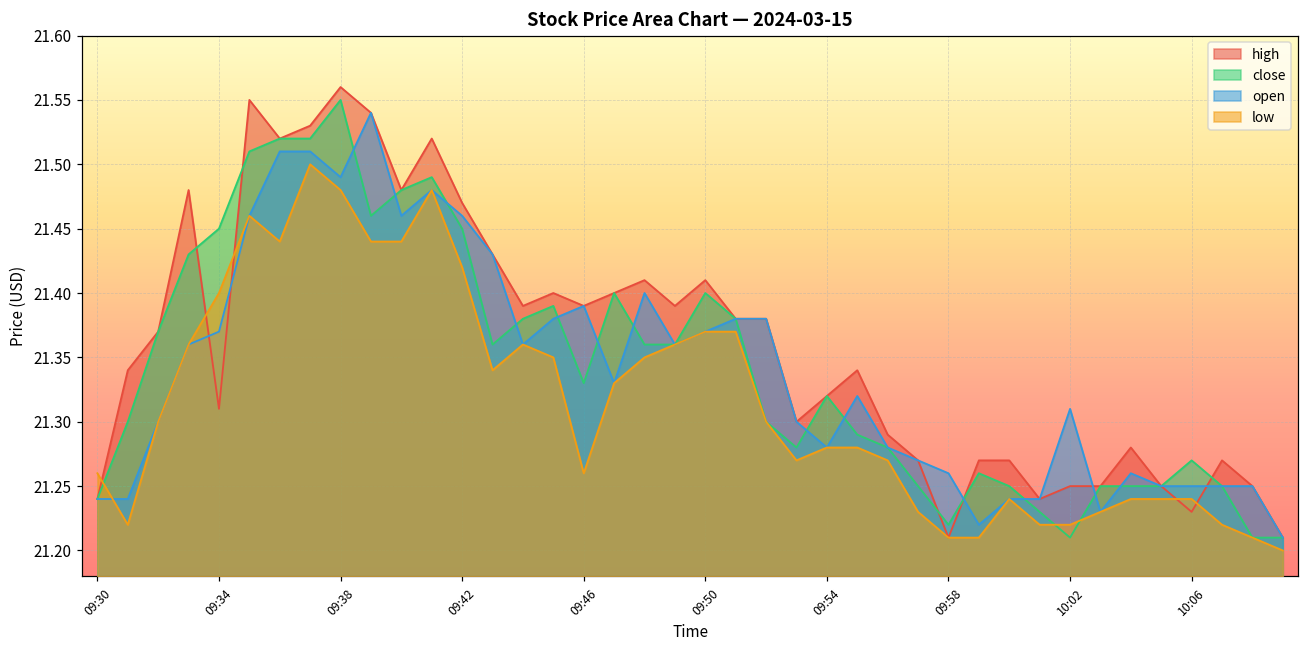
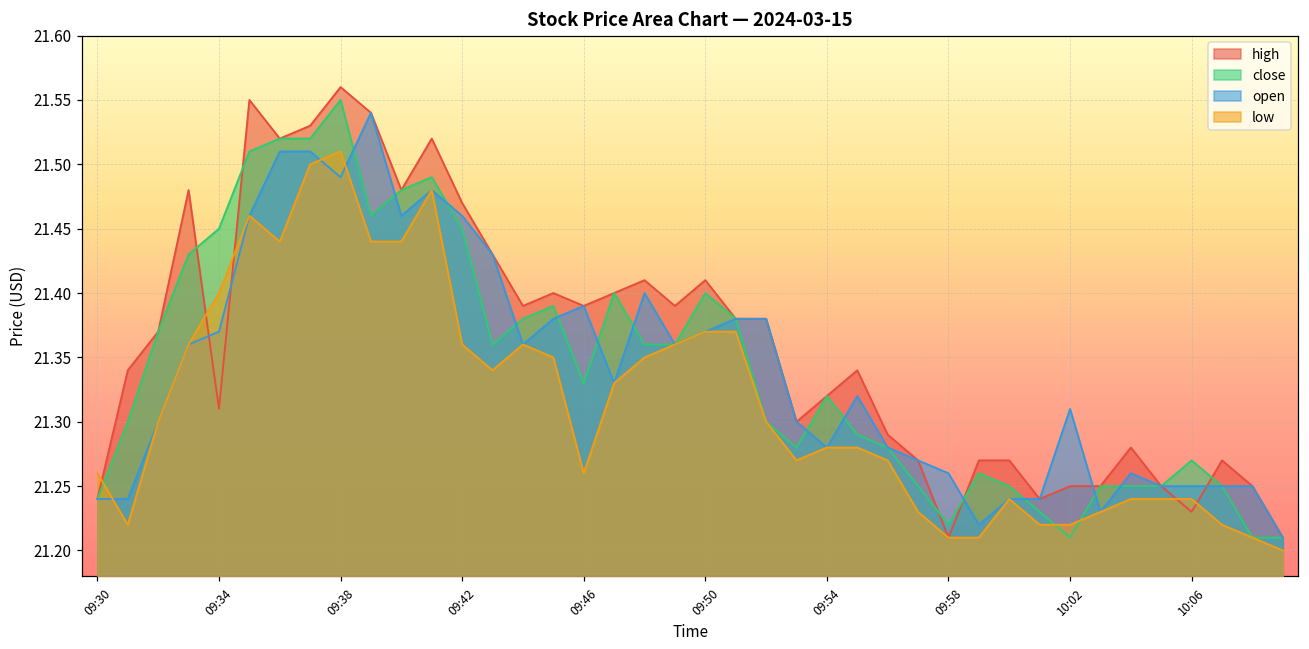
  {
    "high": {
      "09:34": 21.31,
      "09:38": 21.56,
      "09:42": 21.47,
      "09:50": 21.41,
      "10:02": 21.25,
      "10:06": 21.23
    },
    "close": {
      "09:34": 21.45,
      "09:38": 21.55,
      "09:42": 21.45,
      "09:46": 21.33,
      "09:50": 21.40,
      "09:58": 21.22,
      "10:02": 21.21,
      "10:06": 21.27
    },
    "open": {
      "09:34": 21.37,
      "09:38": 21.49,
      "09:42": 21.46,
      "09:58": 21.26,
      "10:02": 21.31,
      "10:06": 21.25
    },
    "low": {
      "09:30": 21.26,
      "09:34": 21.40,
-     "09:38": 21.48,
-     "09:42": 21.42,
+     "09:38": 21.51,
+     "09:42": 21.36,
      "09:46": 21.26,
      "10:02": 21.22,
      "10:06": 21.24
    }
  }
